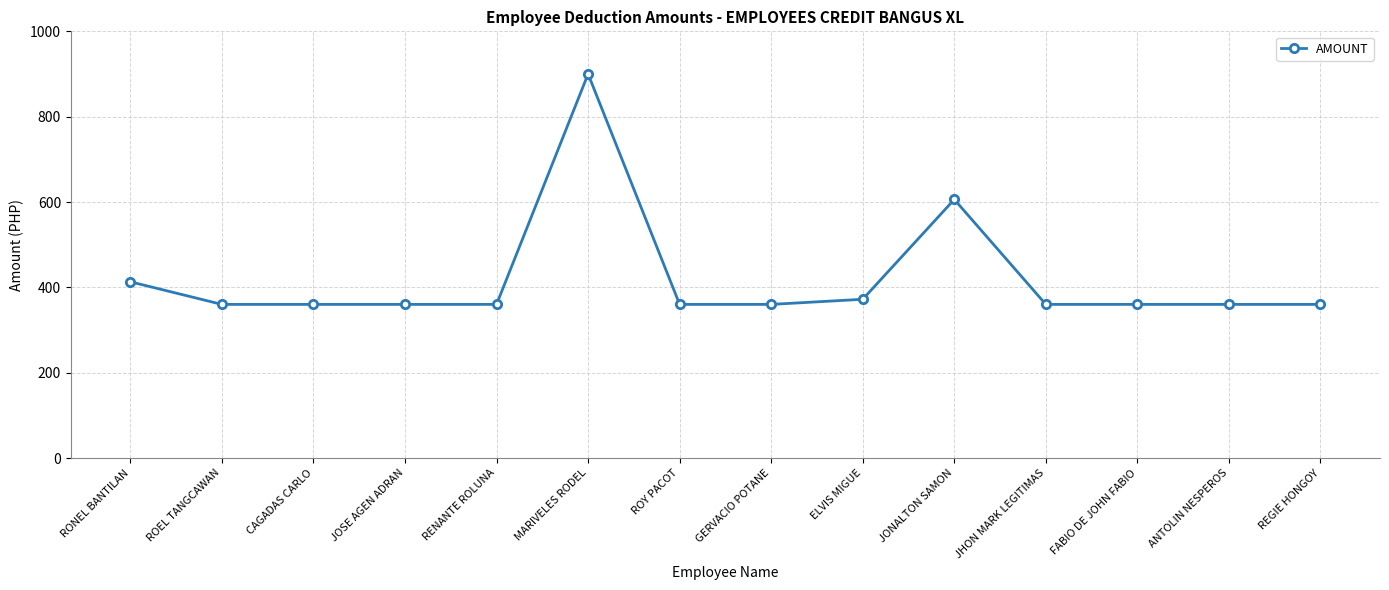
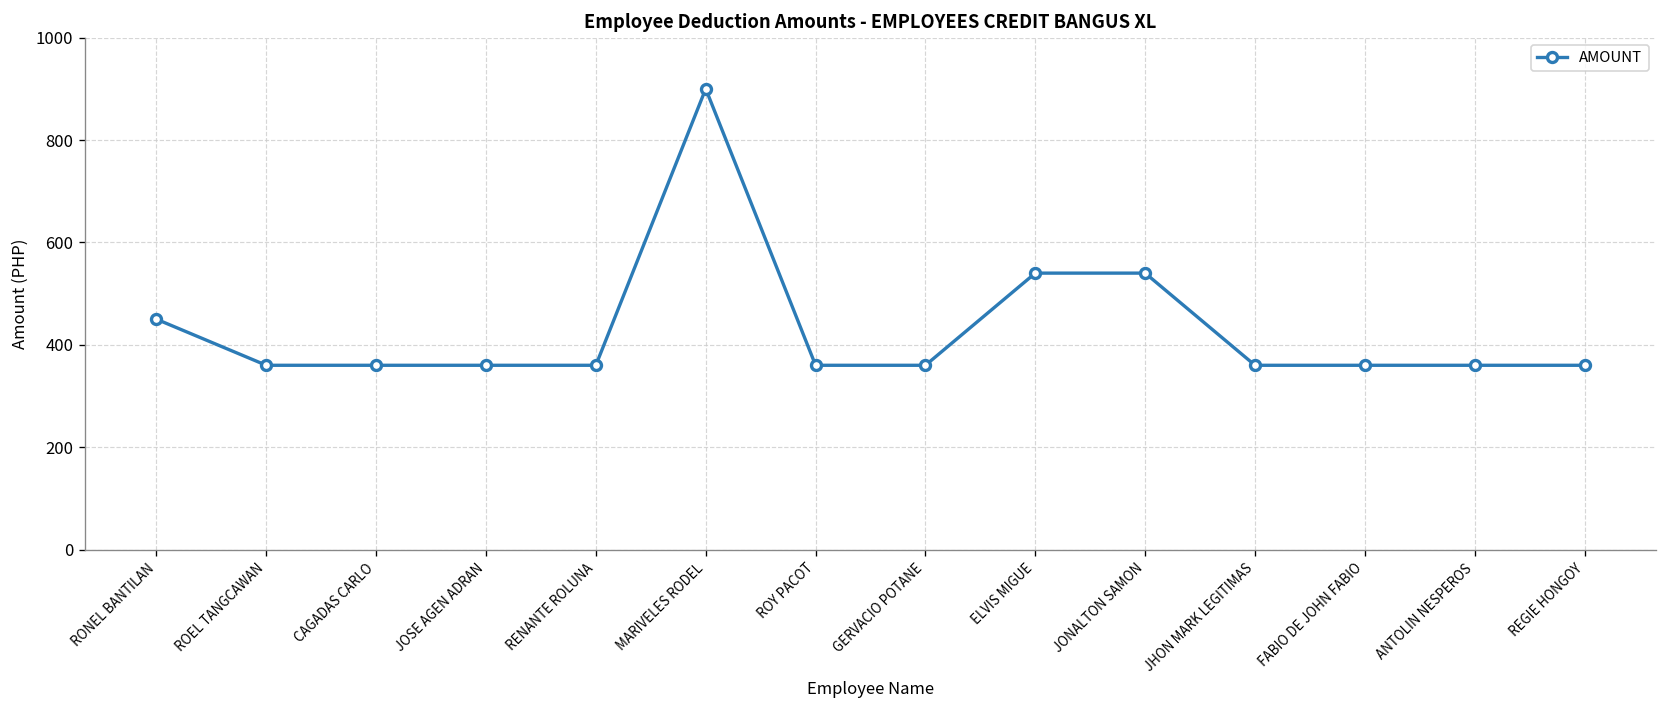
  {
-   "RONEL BANTILAN": 410,
+   "RONEL BANTILAN": 450,
    "ROEL TANGCAWAN": 360,
    "CAGADAS CARLO": 360,
    "JOSE AGEN ADRAN": 360,
    "RENANTE ROLUNA": 360,
    "MARIVELES RODEL": 900,
    "ROY PACOT": 360,
    "GERVACIO POTANE": 360,
-   "ELVIS MIGUE": 370,
-   "JONALTON SAMON": 610,
+   "ELVIS MIGUE": 540,
+   "JONALTON SAMON": 540,
    "JHON MARK LEGITIMAS": 360,
    "FABIO DE JOHN FABIO": 360,
    "ANTOLIN NESPEROS": 360,
    "REGIE HONGOY": 360
  }
